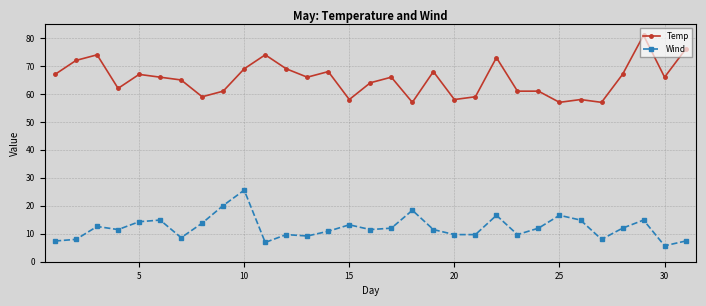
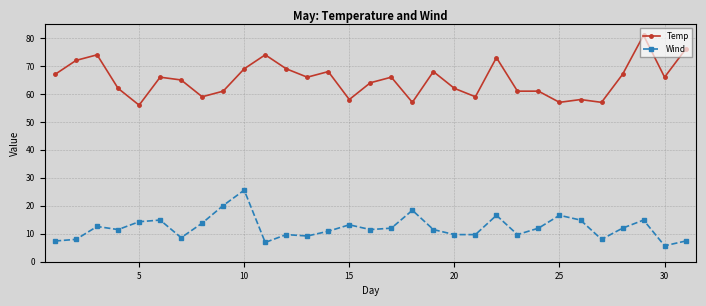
  {
    "Temp": {
-     "5": 67,
+     "5": 56,
      "10": 69,
      "15": 58,
-     "20": 58,
+     "20": 62,
      "25": 57,
      "30": 66
    },
    "Wind": {
      "5": 14,
      "10": 26,
      "15": 13,
      "20": 10,
      "25": 17,
      "30": 6
    }
  }
